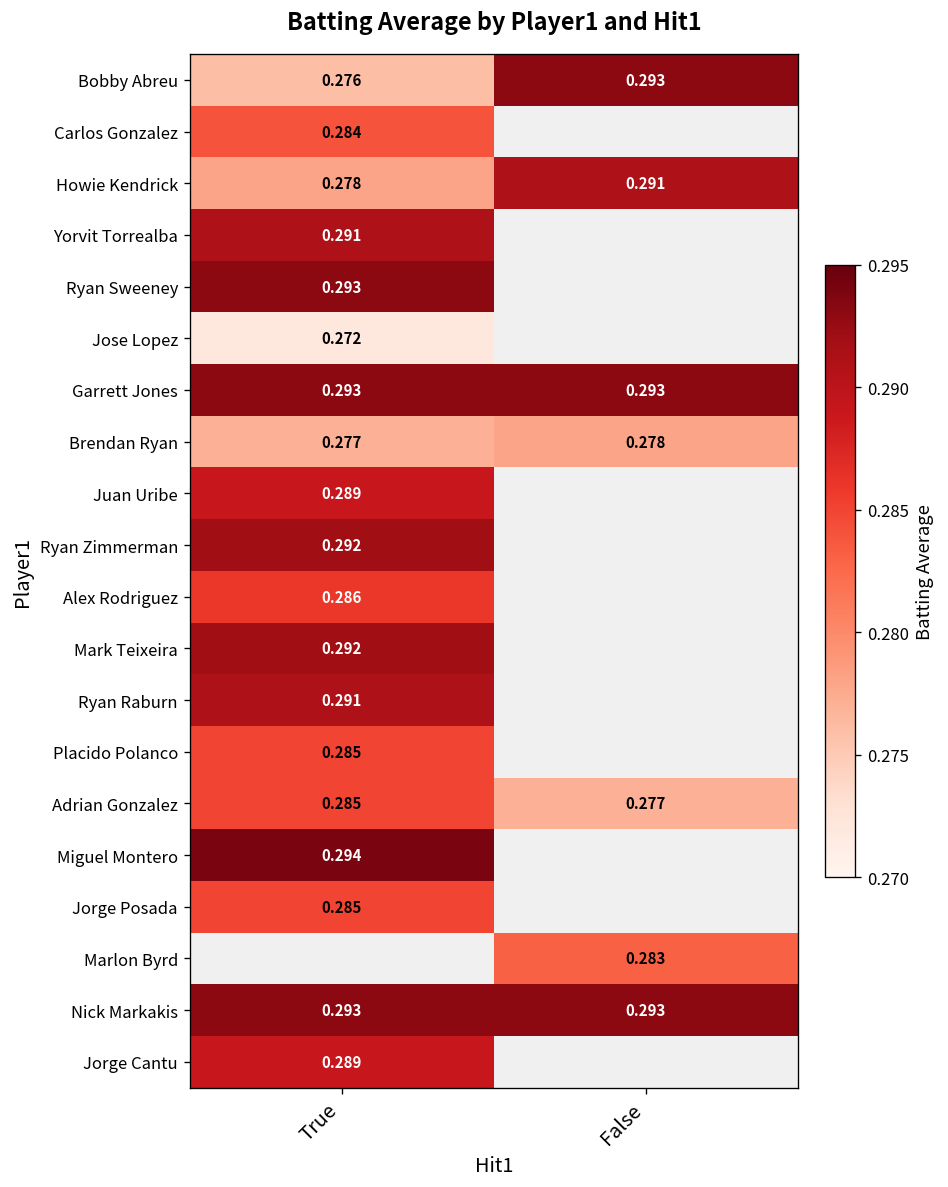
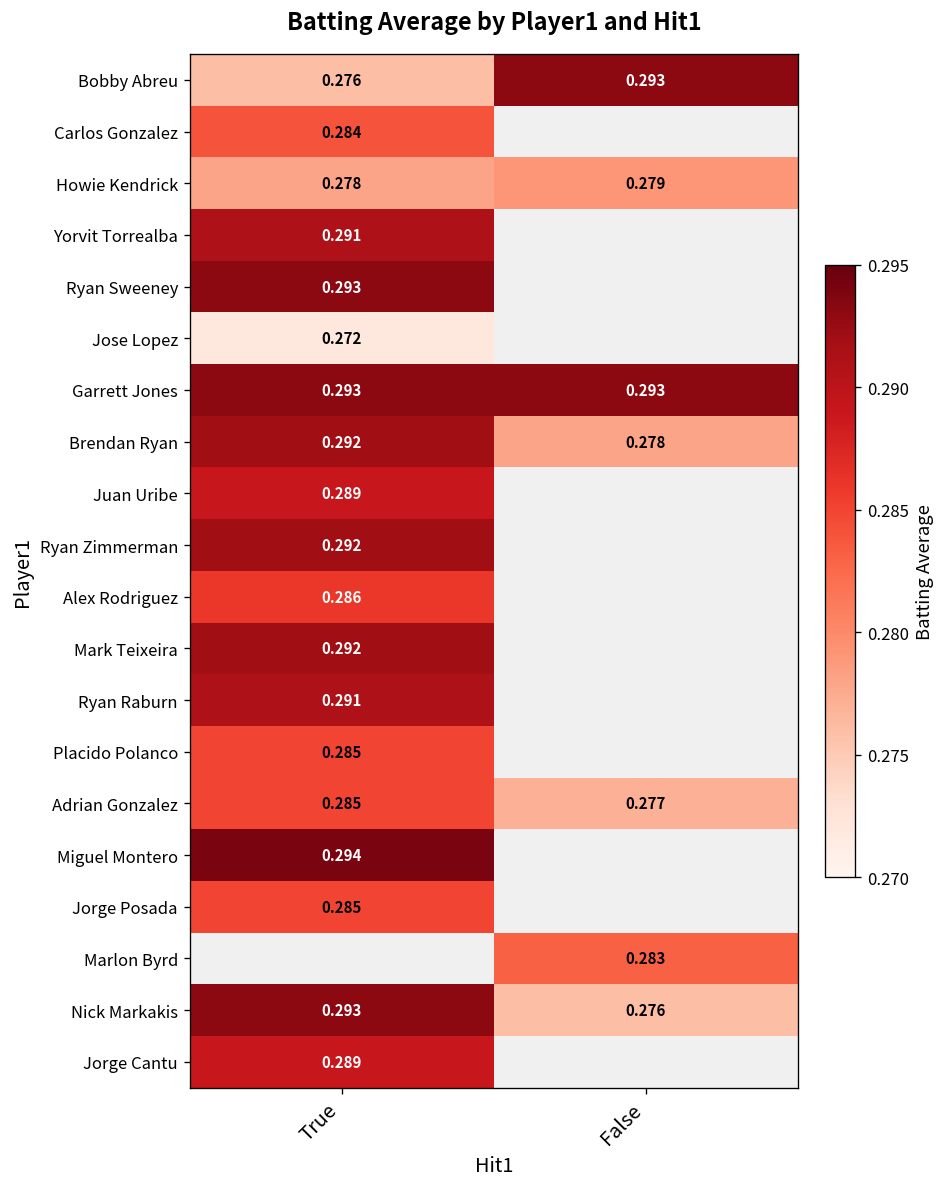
  {
    "Bobby Abreu": {
      "True": 0.276,
      "False": 0.293
    },
    "Carlos Gonzalez": {
      "True": 0.284
    },
    "Howie Kendrick": {
      "True": 0.278,
-     "False": 0.291
+     "False": 0.279
    },
    "Yorvit Torrealba": {
      "True": 0.291
    },
    "Ryan Sweeney": {
      "True": 0.293
    },
    "Jose Lopez": {
      "True": 0.272
    },
    "Garrett Jones": {
      "True": 0.293,
      "False": 0.293
    },
    "Brendan Ryan": {
-     "True": 0.277,
+     "True": 0.292,
      "False": 0.278
    },
    "Juan Uribe": {
      "True": 0.289
    },
    "Ryan Zimmerman": {
      "True": 0.292
    },
    "Alex Rodriguez": {
      "True": 0.286
    },
    "Mark Teixeira": {
      "True": 0.292
    },
    "Ryan Raburn": {
      "True": 0.291
    },
    "Placido Polanco": {
      "True": 0.285
    },
    "Adrian Gonzalez": {
      "True": 0.285,
      "False": 0.277
    },
    "Miguel Montero": {
      "True": 0.294
    },
    "Jorge Posada": {
      "True": 0.285
    },
    "Marlon Byrd": {
      "False": 0.283
    },
    "Nick Markakis": {
      "True": 0.293,
-     "False": 0.293
+     "False": 0.276
    },
    "Jorge Cantu": {
      "True": 0.289
    }
  }
